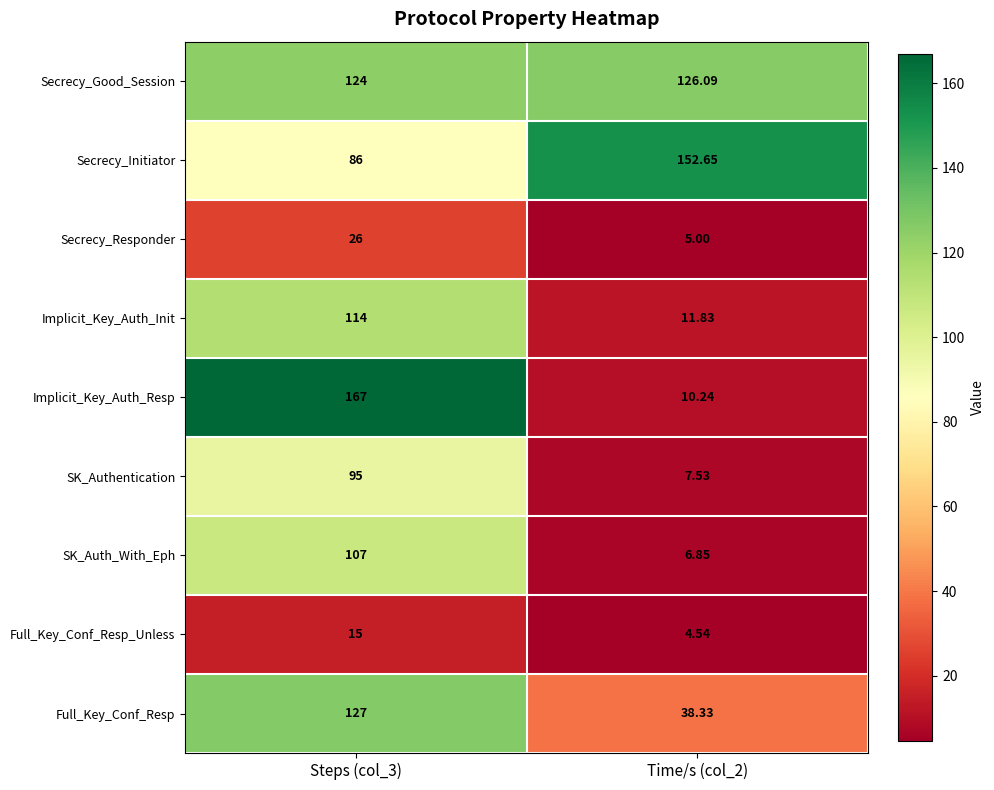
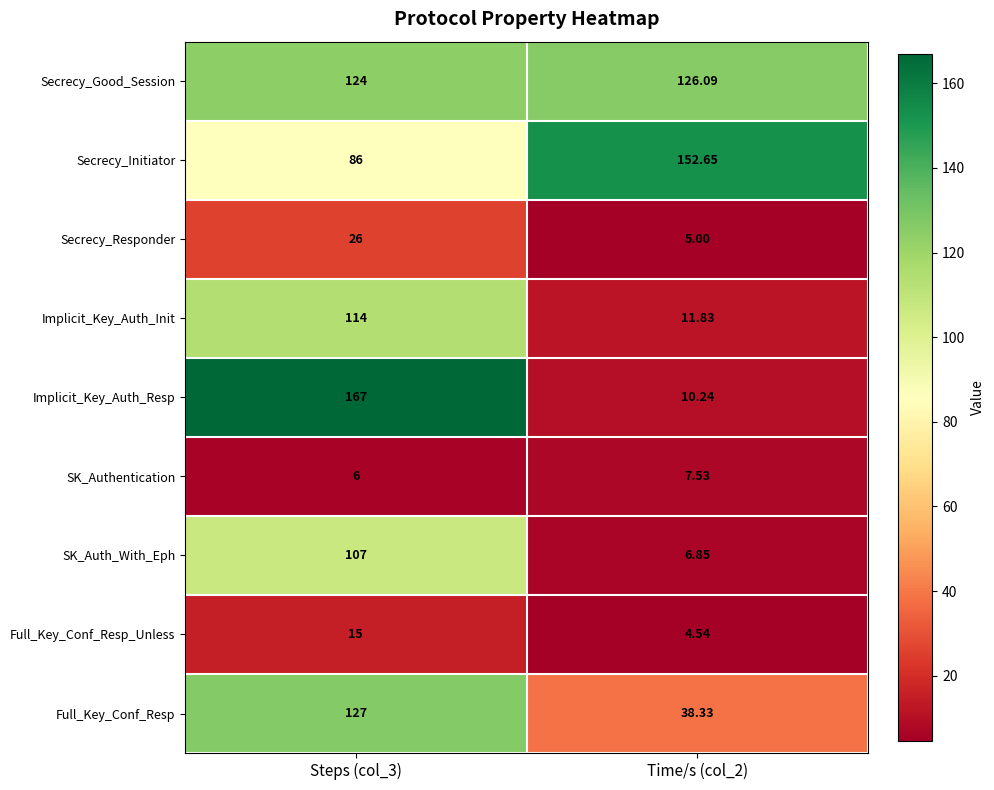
  {
    "Secrecy_Good_Session": {
      "Steps (col_3)": 124,
      "Time/s (col_2)": 126.09
    },
    "Secrecy_Initiator": {
      "Steps (col_3)": 86,
      "Time/s (col_2)": 152.65
    },
    "Secrecy_Responder": {
      "Steps (col_3)": 26,
      "Time/s (col_2)": 5.00
    },
    "Implicit_Key_Auth_Init": {
      "Steps (col_3)": 114,
      "Time/s (col_2)": 11.83
    },
    "Implicit_Key_Auth_Resp": {
      "Steps (col_3)": 167,
      "Time/s (col_2)": 10.24
    },
    "SK_Authentication": {
-     "Steps (col_3)": 95,
+     "Steps (col_3)": 6,
      "Time/s (col_2)": 7.53
    },
    "SK_Auth_With_Eph": {
      "Steps (col_3)": 107,
      "Time/s (col_2)": 6.85
    },
    "Full_Key_Conf_Resp_Unless": {
      "Steps (col_3)": 15,
      "Time/s (col_2)": 4.54
    },
    "Full_Key_Conf_Resp": {
      "Steps (col_3)": 127,
      "Time/s (col_2)": 38.33
    }
  }
